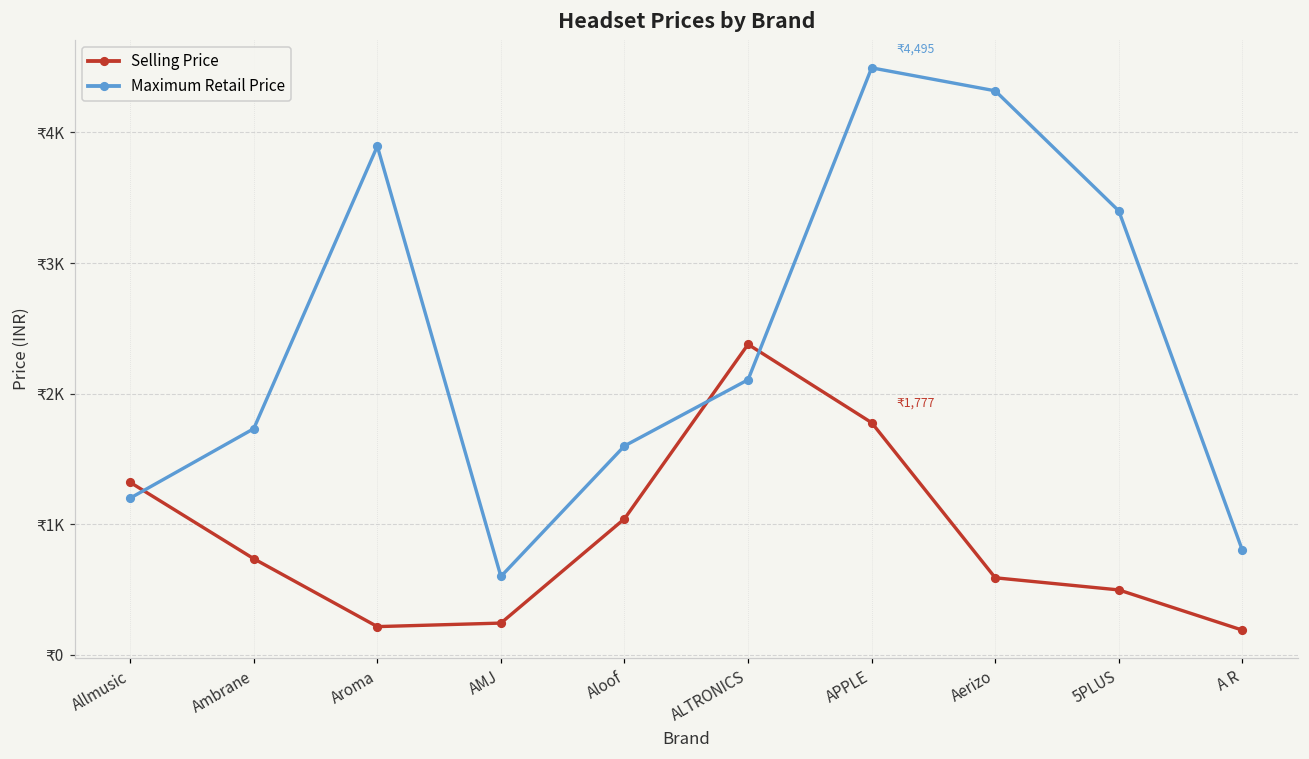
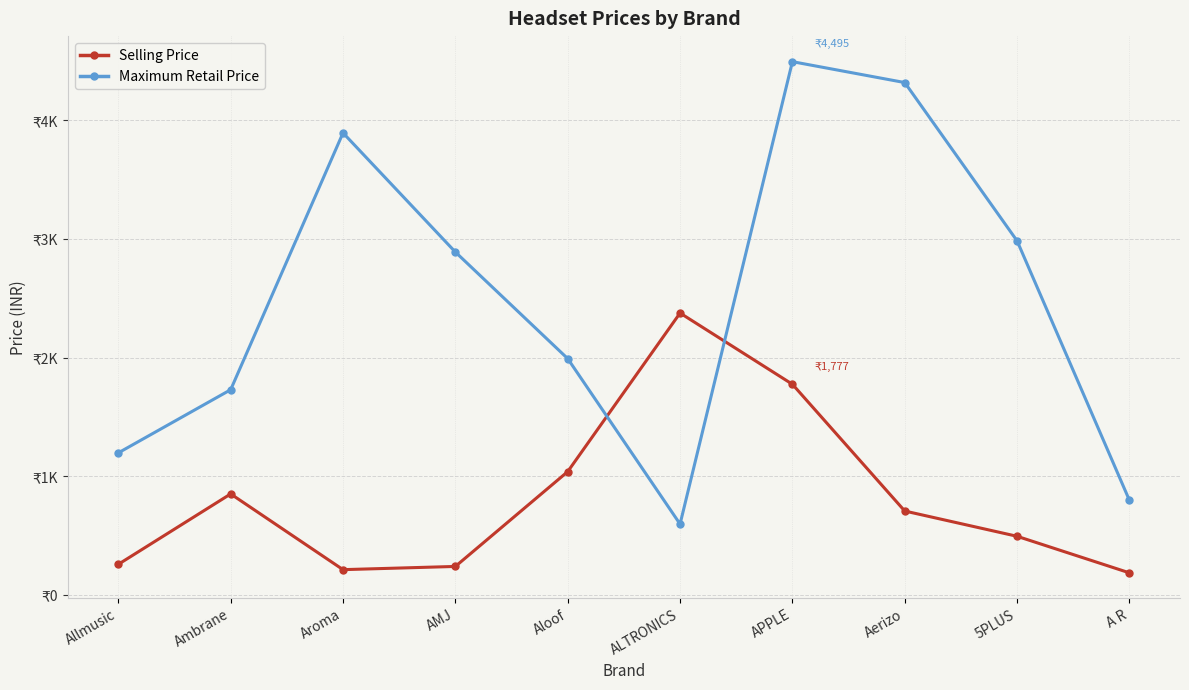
  {
    "Selling Price": {
-     "Allmusic": "₹1320",
-     "Ambrane": "₹740",
+     "Allmusic": "₹260",
+     "Ambrane": "₹850",
      "Aroma": "₹220",
      "AMJ": "₹240",
      "Aloof": "₹1040",
      "ALTRONICS": "₹2380",
      "APPLE": "₹1780",
-     "Aerizo": "₹590",
+     "Aerizo": "₹710",
      "5PLUS": "₹500",
      "A R": "₹190"
    },
    "Maximum Retail Price": {
      "Allmusic": "₹1200",
      "Ambrane": "₹1730",
      "Aroma": "₹3900",
-     "AMJ": "₹600",
-     "Aloof": "₹1600",
-     "ALTRONICS": "₹2110",
+     "AMJ": "₹2890",
+     "Aloof": "₹1990",
+     "ALTRONICS": "₹600",
      "APPLE": "₹4500",
      "Aerizo": "₹4320",
-     "5PLUS": "₹3400",
+     "5PLUS": "₹2990",
      "A R": "₹800"
    }
  }
